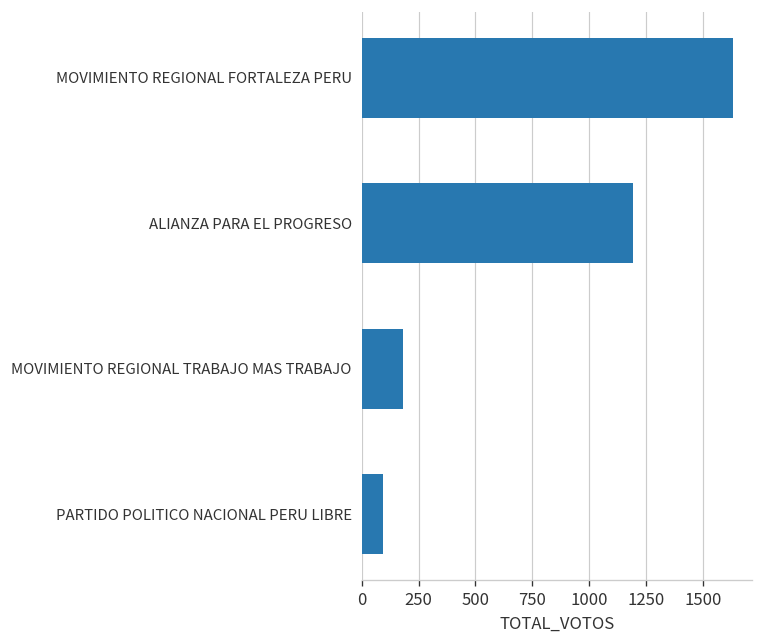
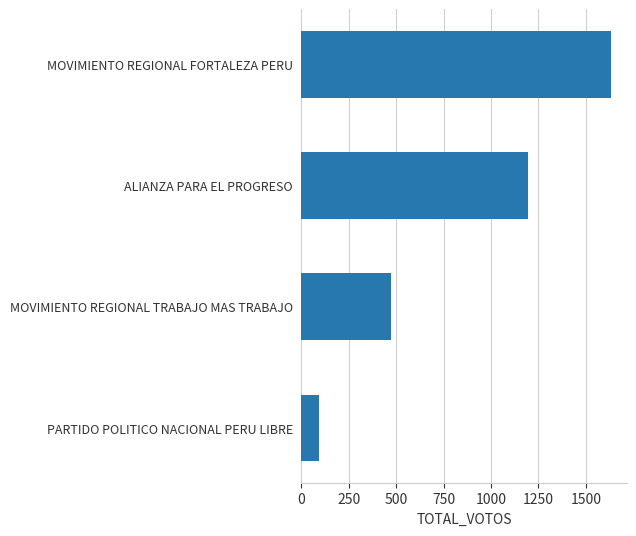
  {
    "MOVIMIENTO REGIONAL FORTALEZA PERU": 1630,
    "ALIANZA PARA EL PROGRESO": 1190,
-   "MOVIMIENTO REGIONAL TRABAJO MAS TRABAJO": 180,
+   "MOVIMIENTO REGIONAL TRABAJO MAS TRABAJO": 470,
    "PARTIDO POLITICO NACIONAL PERU LIBRE": 90
  }
